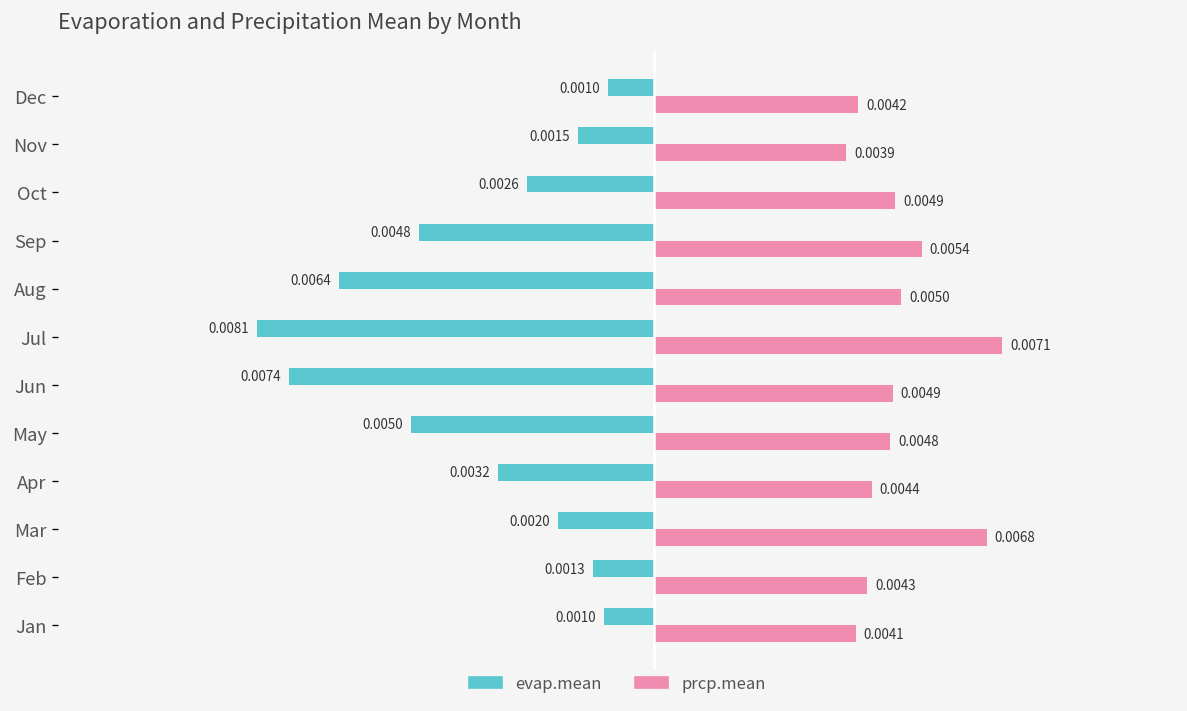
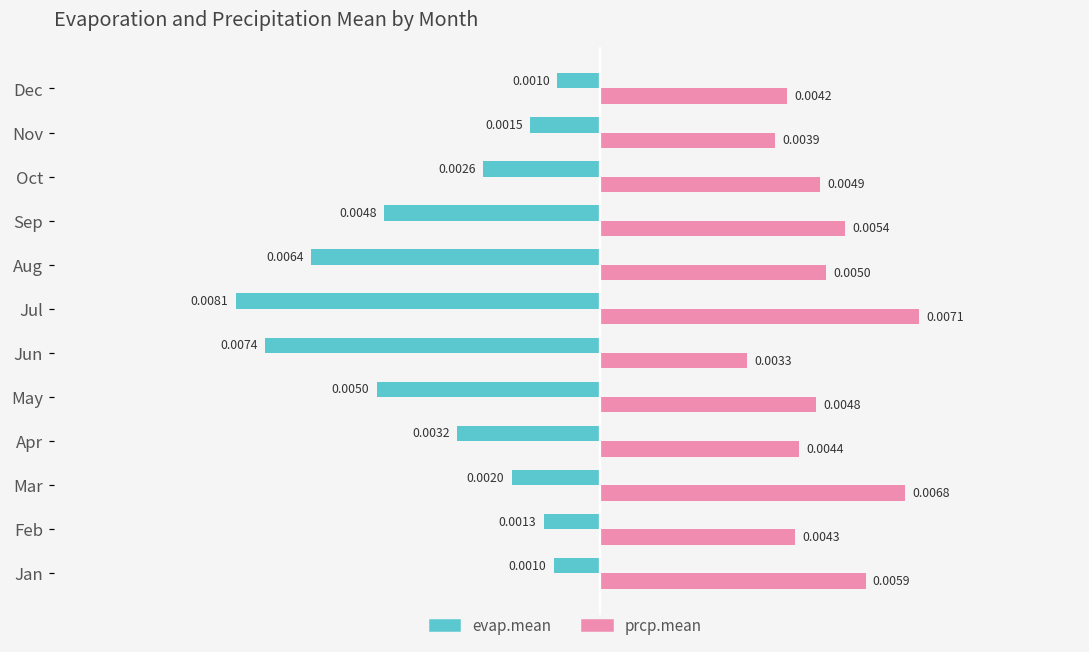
  {
    "prcp.mean": {
      "Dec": 0.0042,
      "Nov": 0.0039,
      "Oct": 0.0049,
      "Sep": 0.0054,
      "Aug": 0.0050,
      "Jul": 0.0071,
-     "Jun": 0.0049,
+     "Jun": 0.0033,
      "May": 0.0048,
      "Apr": 0.0044,
      "Mar": 0.0068,
      "Feb": 0.0043,
-     "Jan": 0.0041
+     "Jan": 0.0059
    }
  }
